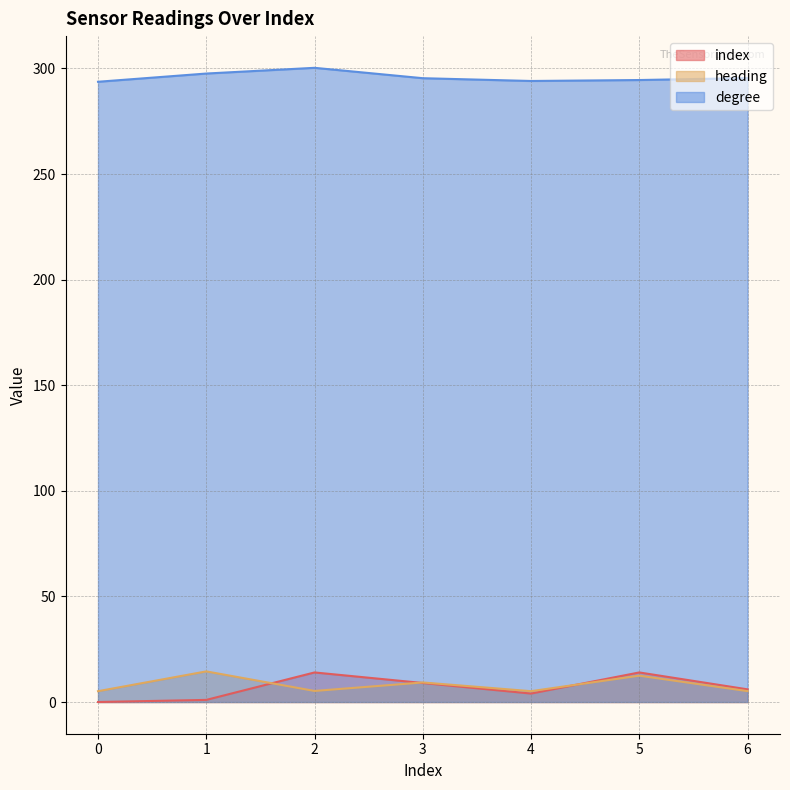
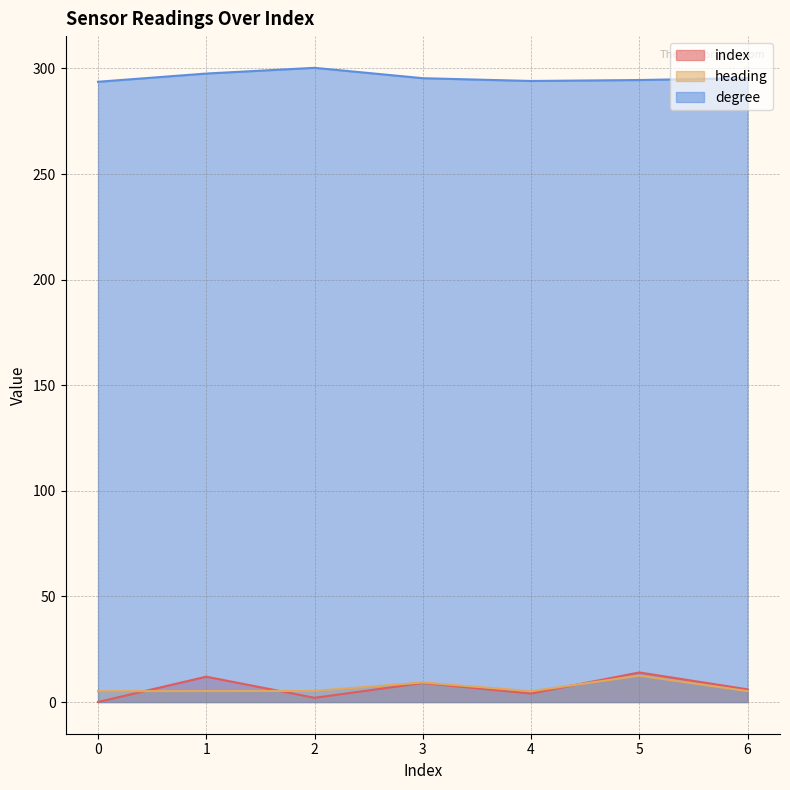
  {
    "index": {
      "0": 0,
-     "1": 1,
-     "2": 14,
+     "1": 12,
+     "2": 2,
      "5": 14
    },
    "heading": {
      "0": 5,
-     "1": 15,
+     "1": 5,
      "2": 5,
      "5": 12
    },
    "degree": {
      "0": 294,
      "1": 298,
      "2": 300,
      "3": 295,
      "4": 294,
      "5": 295
    }
  }
